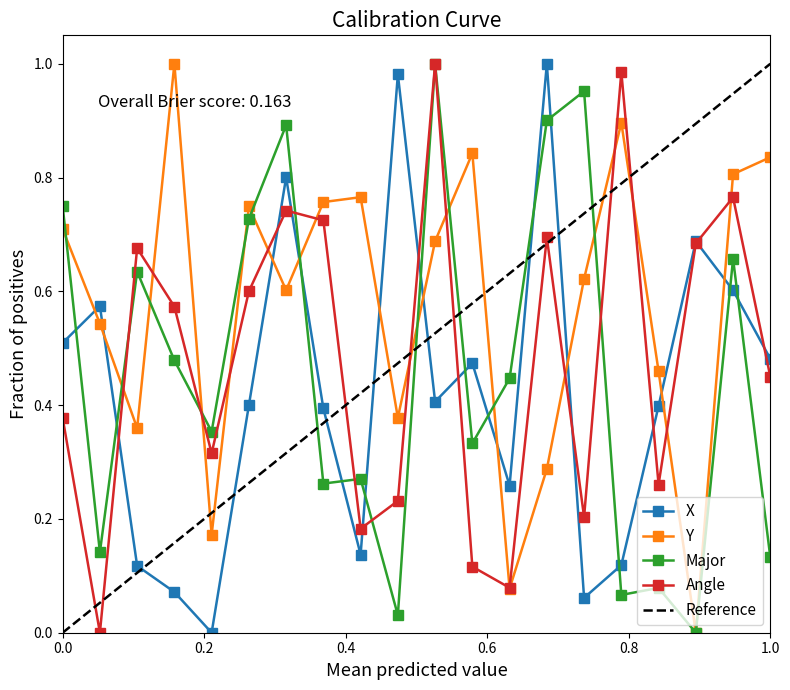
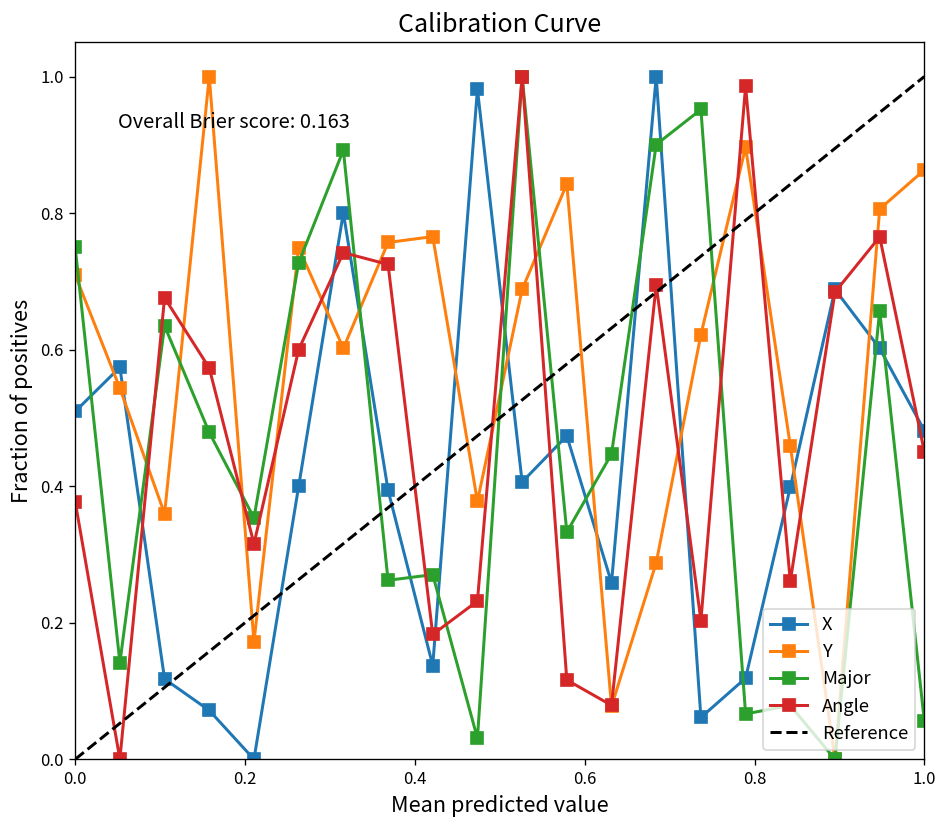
  {
    "X": {
      "0.0": 0.51,
      "1.0": 0.48
    },
    "Y": {
      "0.0": 0.71,
-     "1.0": 0.84
+     "1.0": 0.86
    },
    "Major": {
      "0.0": 0.75,
-     "1.0": 0.13
+     "1.0": 0.06
    },
    "Angle": {
      "0.0": 0.38,
      "1.0": 0.45
    },
    "Reference": {
      "0.0": 0.00,
      "1.0": 1.00
    }
  }
